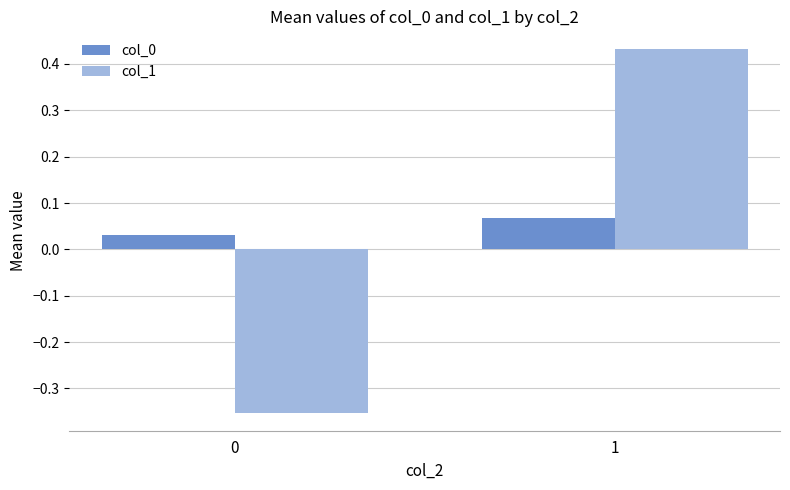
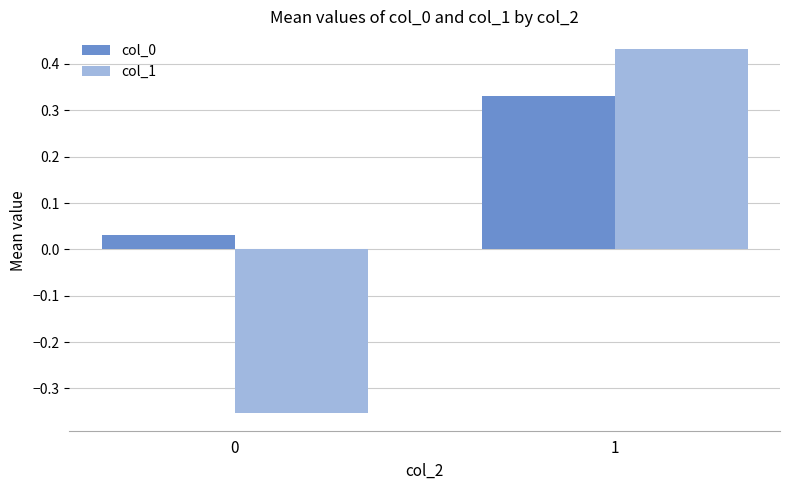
  {
    "col_0": {
      "0": 0.03,
-     "1": 0.07
+     "1": 0.33
    },
    "col_1": {
      "0": -0.35,
      "1": 0.43
    }
  }
